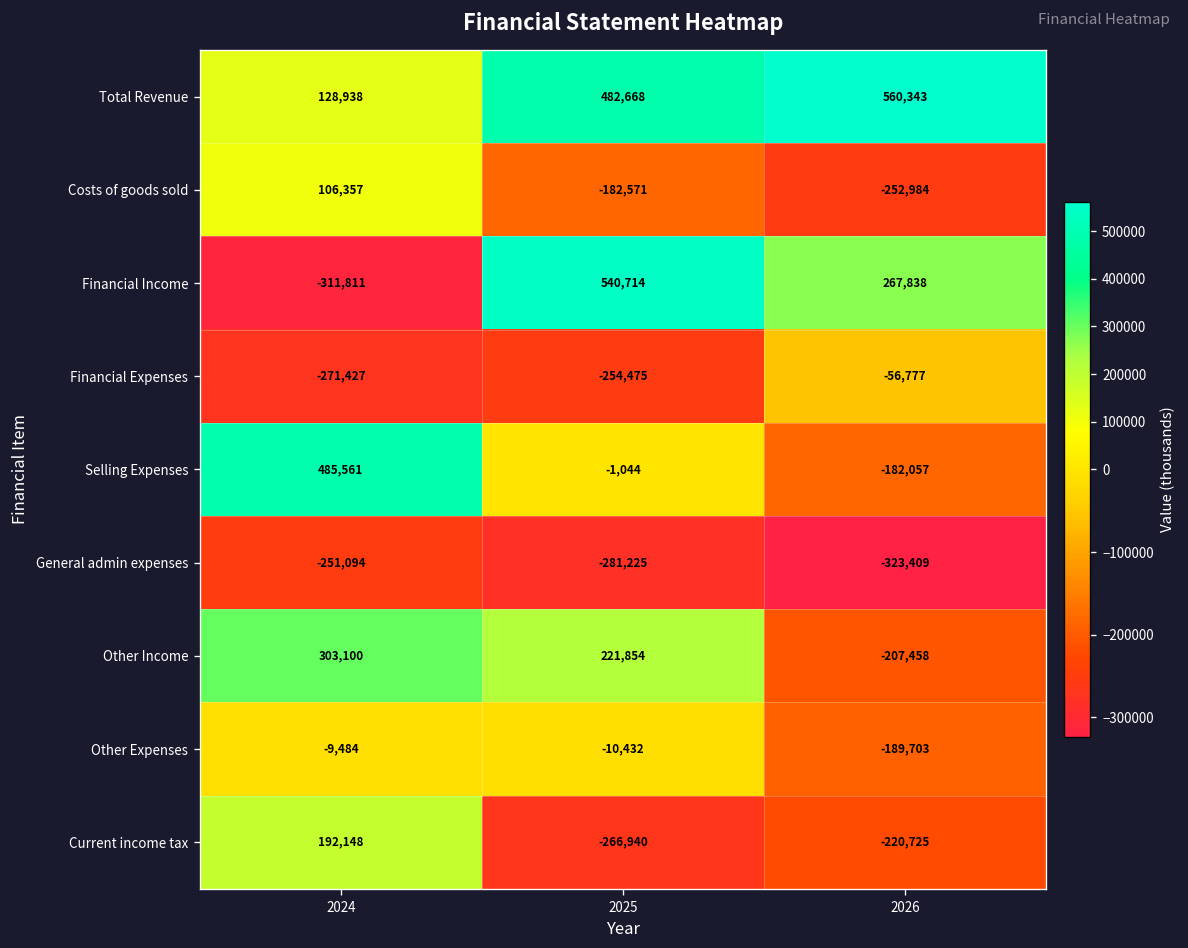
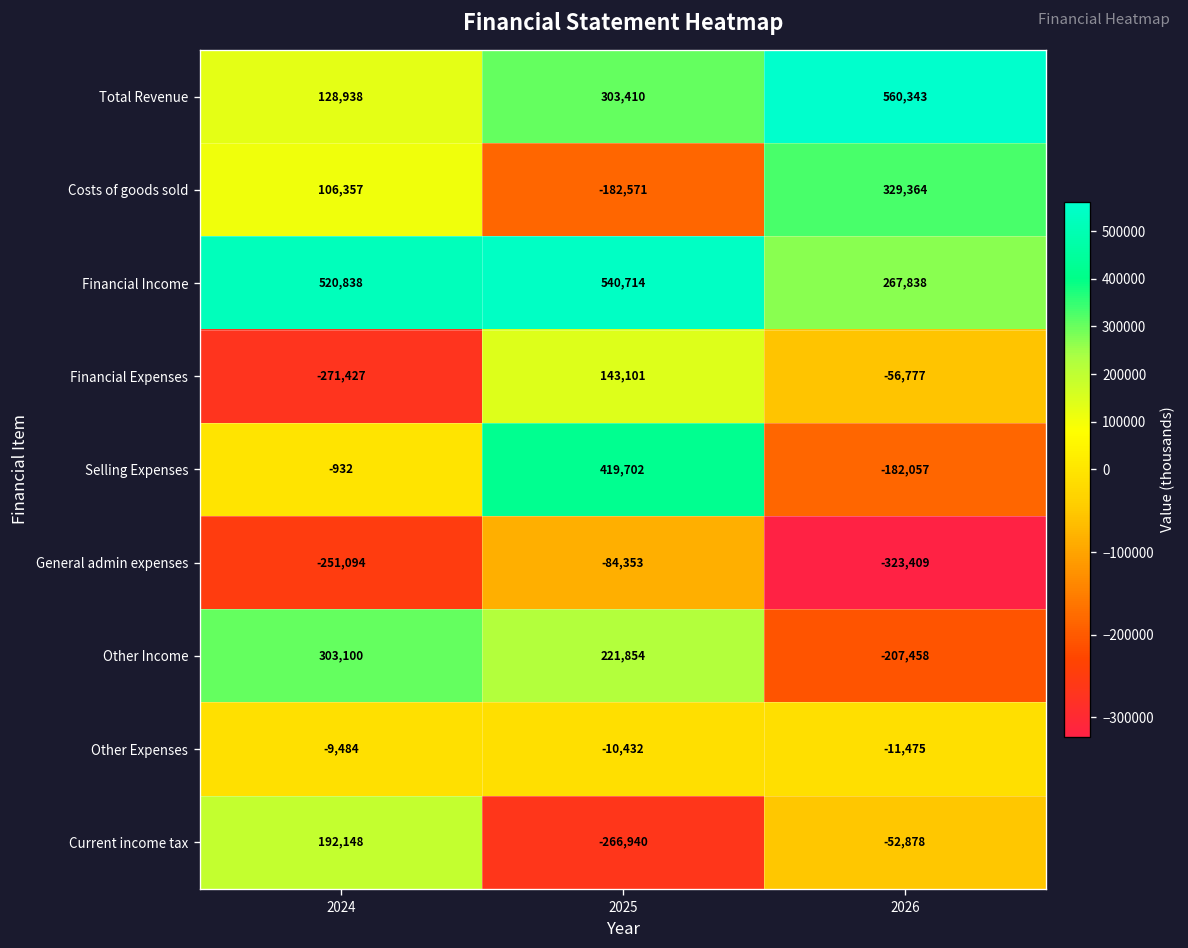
  {
    "Total Revenue": {
      "2024": "128,938",
-     "2025": "482,668",
+     "2025": "303,410",
      "2026": "560,343"
    },
    "Costs of goods sold": {
      "2024": "106,357",
      "2025": "-182,571",
-     "2026": "-252,984"
+     "2026": "329,364"
    },
    "Financial Income": {
-     "2024": "-311,811",
+     "2024": "520,838",
      "2025": "540,714",
      "2026": "267,838"
    },
    "Financial Expenses": {
      "2024": "-271,427",
-     "2025": "-254,475",
+     "2025": "143,101",
      "2026": "-56,777"
    },
    "Selling Expenses": {
-     "2024": "485,561",
-     "2025": "-1,044",
+     "2024": "-932",
+     "2025": "419,702",
      "2026": "-182,057"
    },
    "General admin expenses": {
      "2024": "-251,094",
-     "2025": "-281,225",
+     "2025": "-84,353",
      "2026": "-323,409"
    },
    "Other Income": {
      "2024": "303,100",
      "2025": "221,854",
      "2026": "-207,458"
    },
    "Other Expenses": {
      "2024": "-9,484",
      "2025": "-10,432",
-     "2026": "-189,703"
+     "2026": "-11,475"
    },
    "Current income tax": {
      "2024": "192,148",
      "2025": "-266,940",
-     "2026": "-220,725"
+     "2026": "-52,878"
    }
  }
